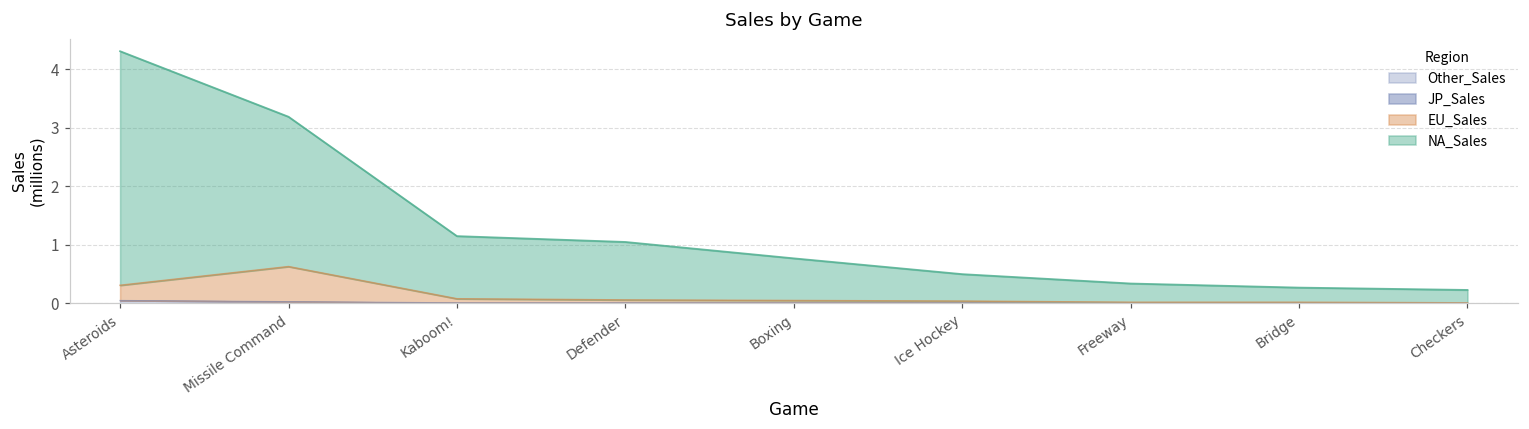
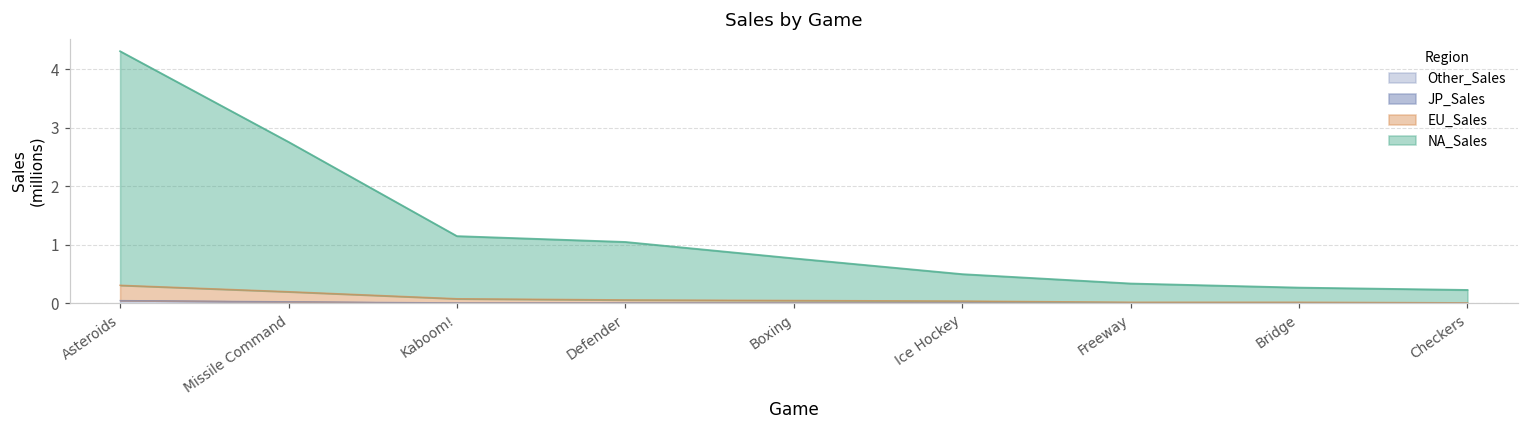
  {
    "EU_Sales": {
      "Asteroids": 0.3,
-     "Missile Command": 0.6,
+     "Missile Command": 0.2,
      "Kaboom!": 0.1,
      "Defender": 0.1
    }
  }
